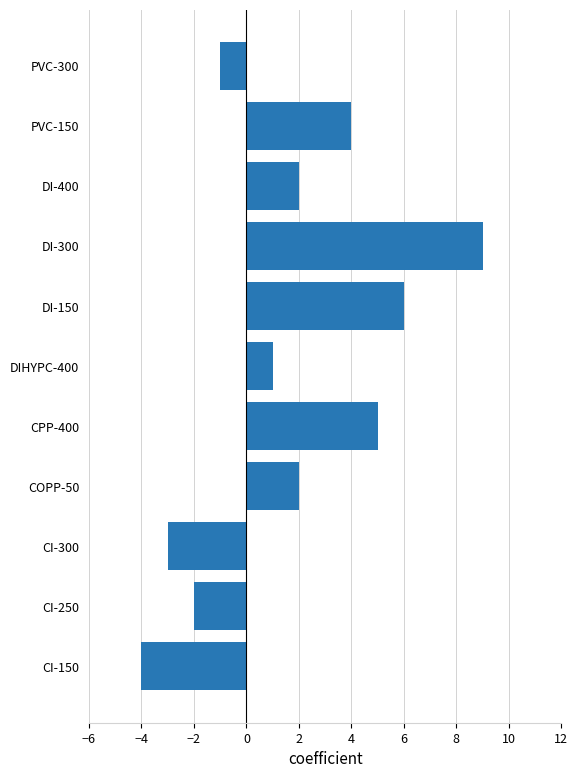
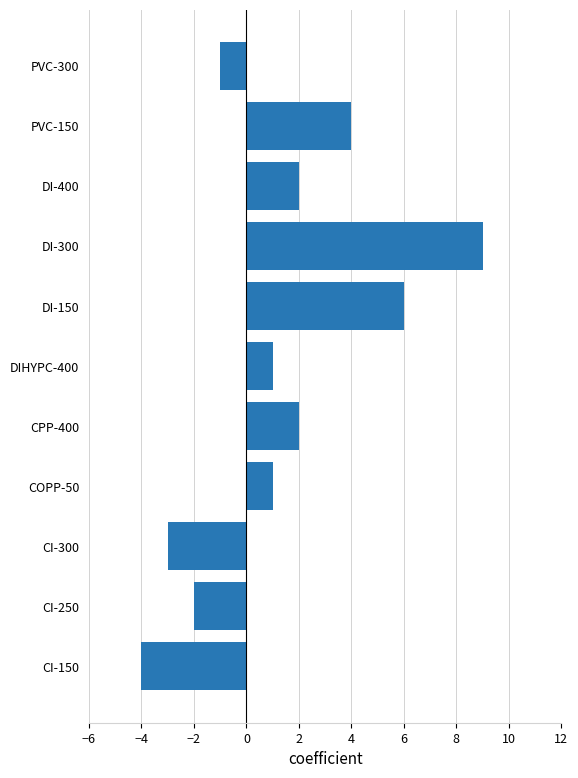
  {
    "PVC-300": -1,
    "PVC-150": 4,
    "DI-400": 2,
    "DI-300": 9,
    "DI-150": 6,
    "DIHYPC-400": 1,
-   "CPP-400": 5,
-   "COPP-50": 2,
+   "CPP-400": 2,
+   "COPP-50": 1,
    "CI-300": -3,
    "CI-250": -2,
    "CI-150": -4
  }
